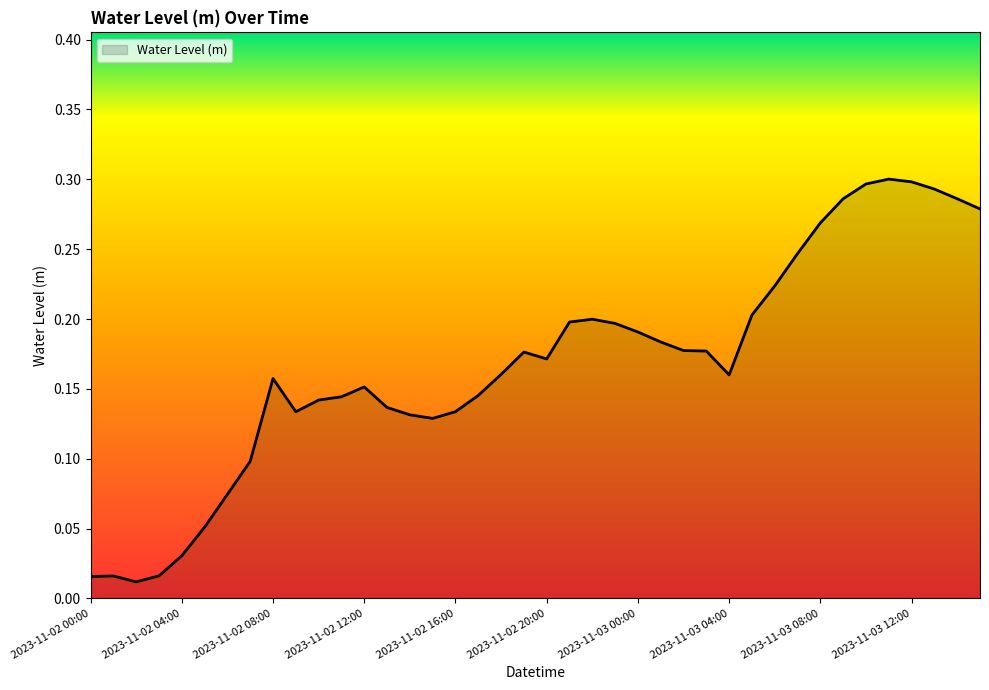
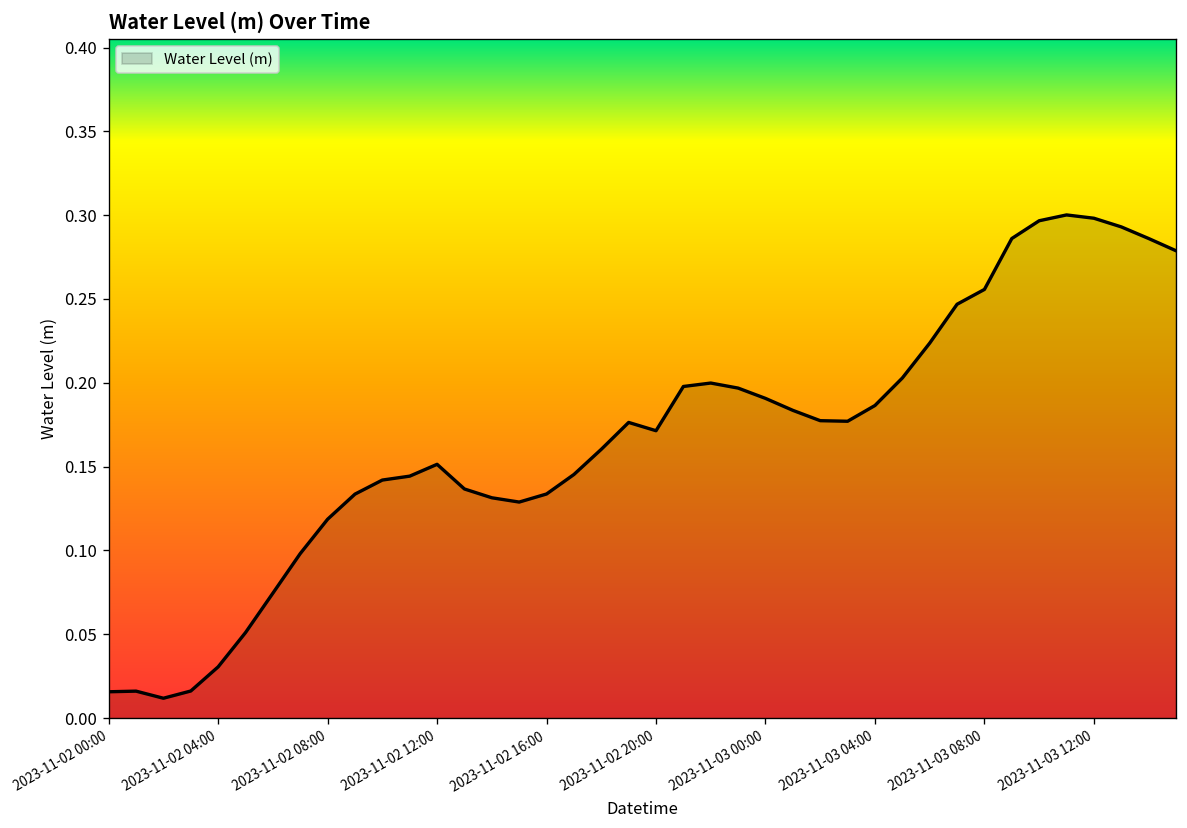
  {
    "2023-11-02 00:00": 0.016,
    "2023-11-02 04:00": 0.031,
-   "2023-11-02 08:00": 0.157,
+   "2023-11-02 08:00": 0.119,
    "2023-11-02 12:00": 0.151,
    "2023-11-02 16:00": 0.134,
    "2023-11-02 20:00": 0.171,
    "2023-11-03 00:00": 0.191,
-   "2023-11-03 04:00": 0.160,
-   "2023-11-03 08:00": 0.269,
+   "2023-11-03 04:00": 0.186,
+   "2023-11-03 08:00": 0.256,
    "2023-11-03 12:00": 0.298
  }
